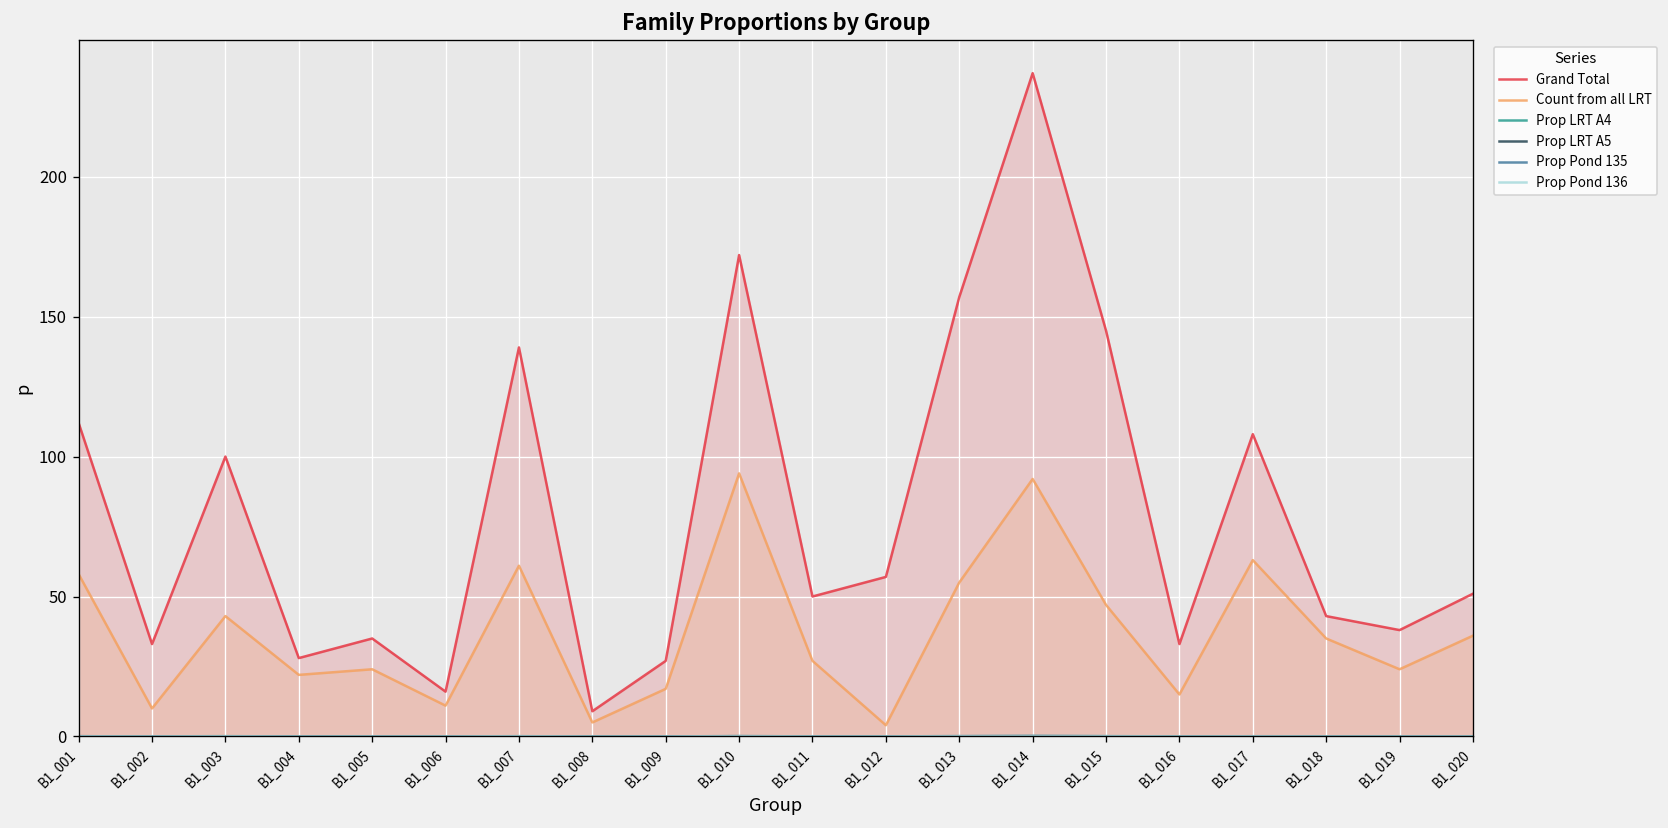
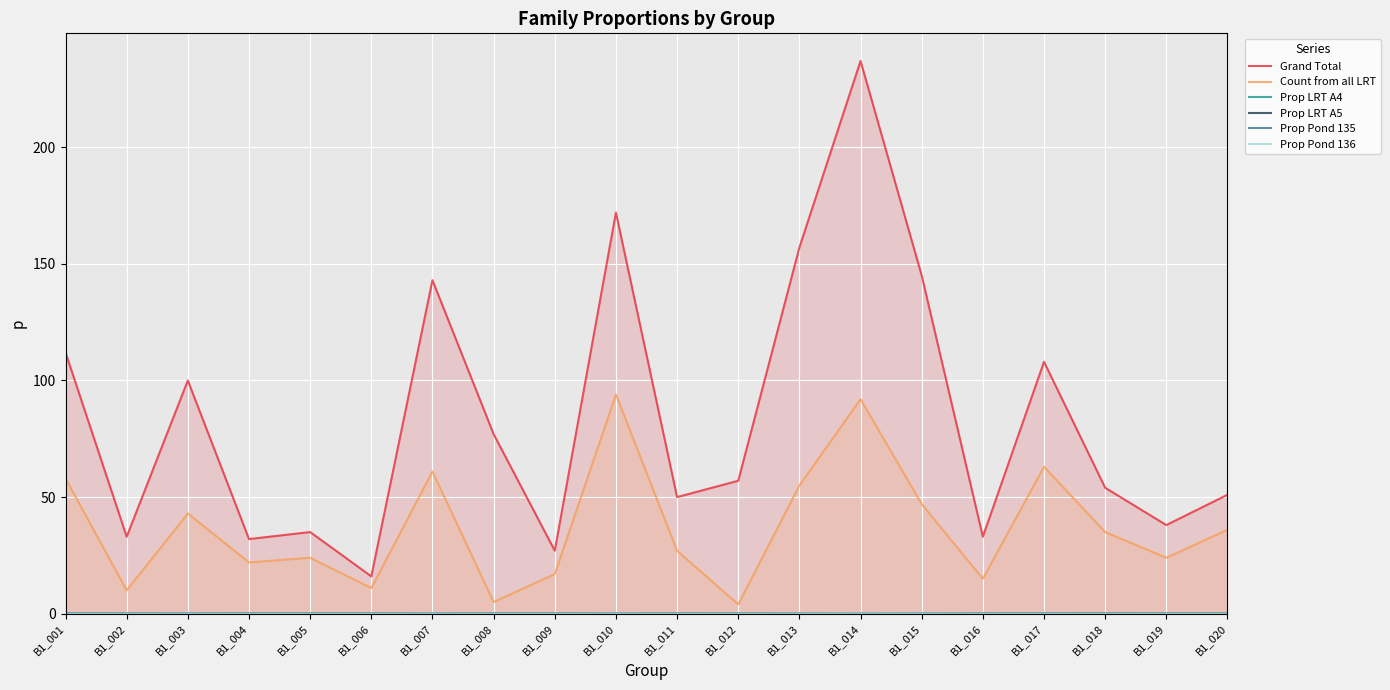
  {
    "Grand Total": {
      "B1_001": 112,
      "B1_002": 33,
      "B1_003": 100,
-     "B1_004": 28,
+     "B1_004": 32,
      "B1_005": 35,
      "B1_006": 16,
-     "B1_007": 139,
-     "B1_008": 9,
+     "B1_007": 143,
+     "B1_008": 77,
      "B1_009": 27,
      "B1_010": 172,
      "B1_011": 50,
      "B1_012": 57,
      "B1_013": 157,
      "B1_014": 237,
      "B1_015": 145,
      "B1_016": 33,
      "B1_017": 108,
-     "B1_018": 43,
+     "B1_018": 54,
      "B1_019": 38,
      "B1_020": 51
    },
    "Count from all LRT": {
      "B1_001": 58,
      "B1_002": 10,
      "B1_003": 43,
      "B1_004": 22,
      "B1_005": 24,
      "B1_006": 11,
      "B1_007": 61,
      "B1_008": 5,
      "B1_009": 17,
      "B1_010": 94,
      "B1_011": 27,
      "B1_012": 4,
      "B1_013": 55,
      "B1_014": 92,
      "B1_015": 47,
      "B1_016": 15,
      "B1_017": 63,
      "B1_018": 35,
      "B1_019": 24,
      "B1_020": 36
    }
  }
